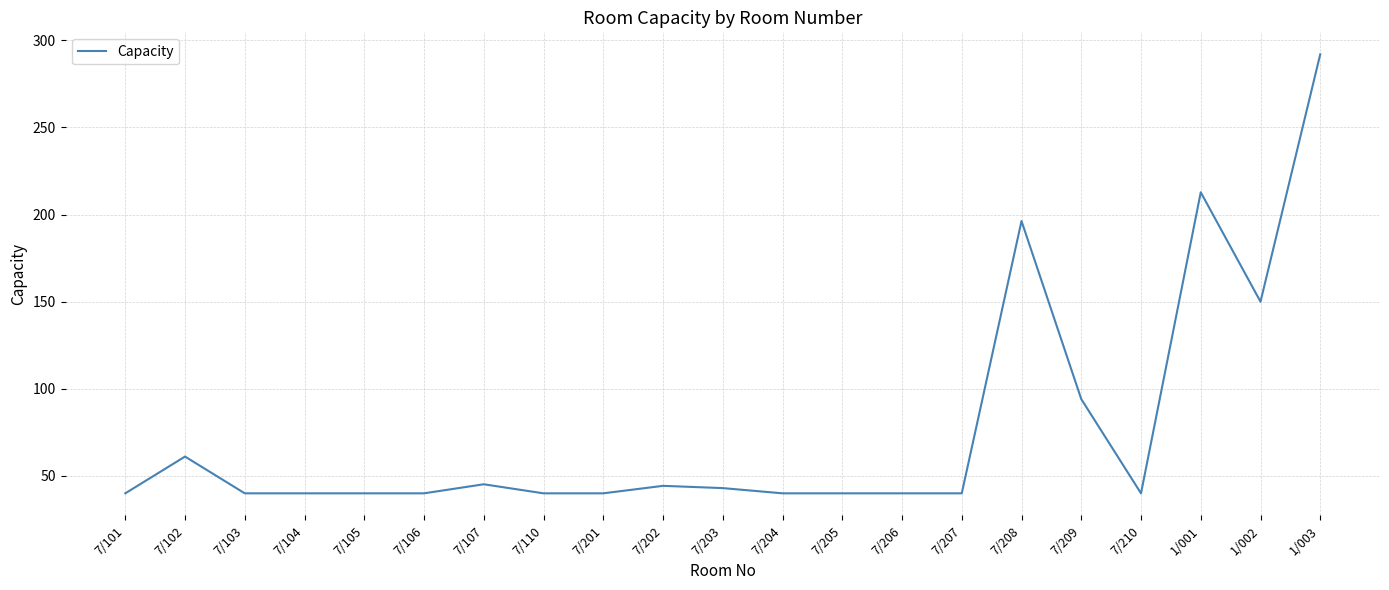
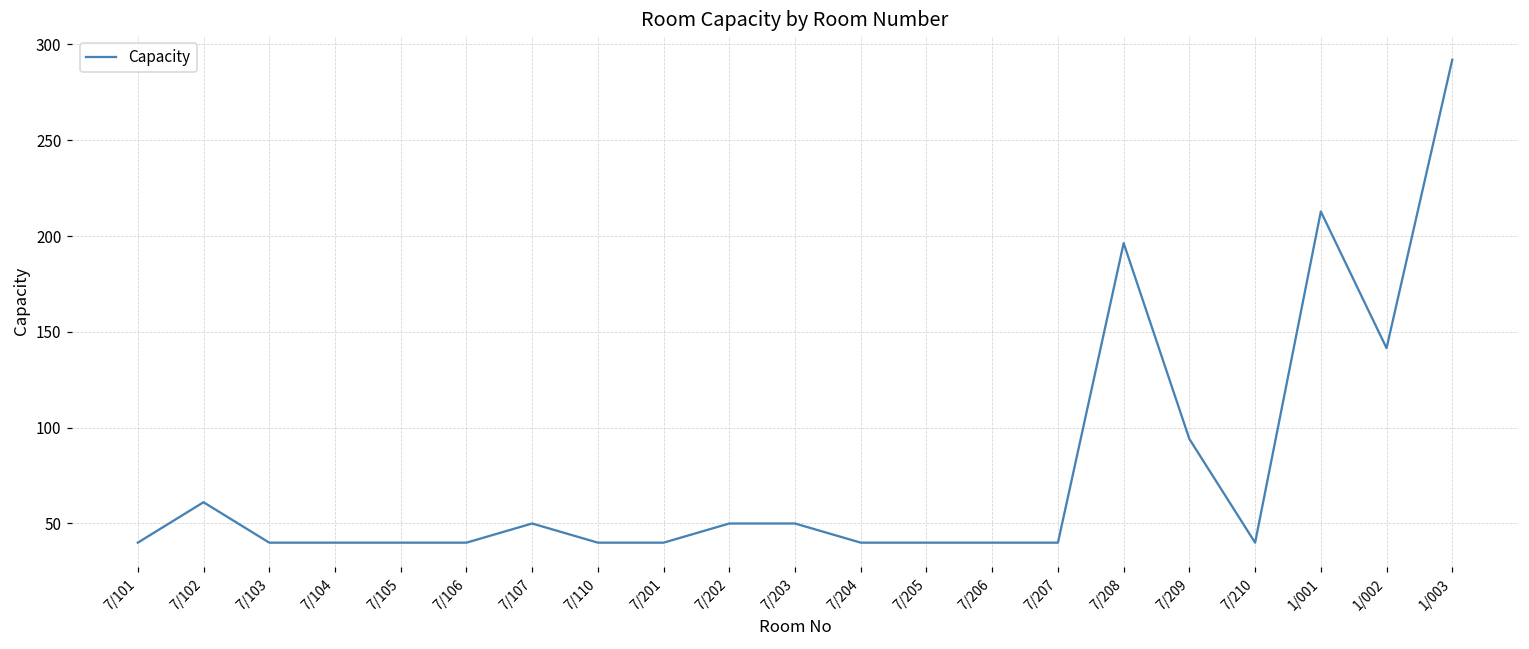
  {
    "7/101": 40,
    "7/102": 61,
    "7/103": 40,
    "7/104": 40,
    "7/105": 40,
    "7/106": 40,
-   "7/107": 45,
+   "7/107": 50,
    "7/110": 40,
    "7/201": 40,
-   "7/202": 44,
-   "7/203": 43,
+   "7/202": 50,
+   "7/203": 50,
    "7/204": 40,
    "7/205": 40,
    "7/206": 40,
    "7/207": 40,
    "7/208": 196,
    "7/209": 94,
    "7/210": 40,
    "1/001": 213,
-   "1/002": 150,
+   "1/002": 142,
    "1/003": 292
  }
